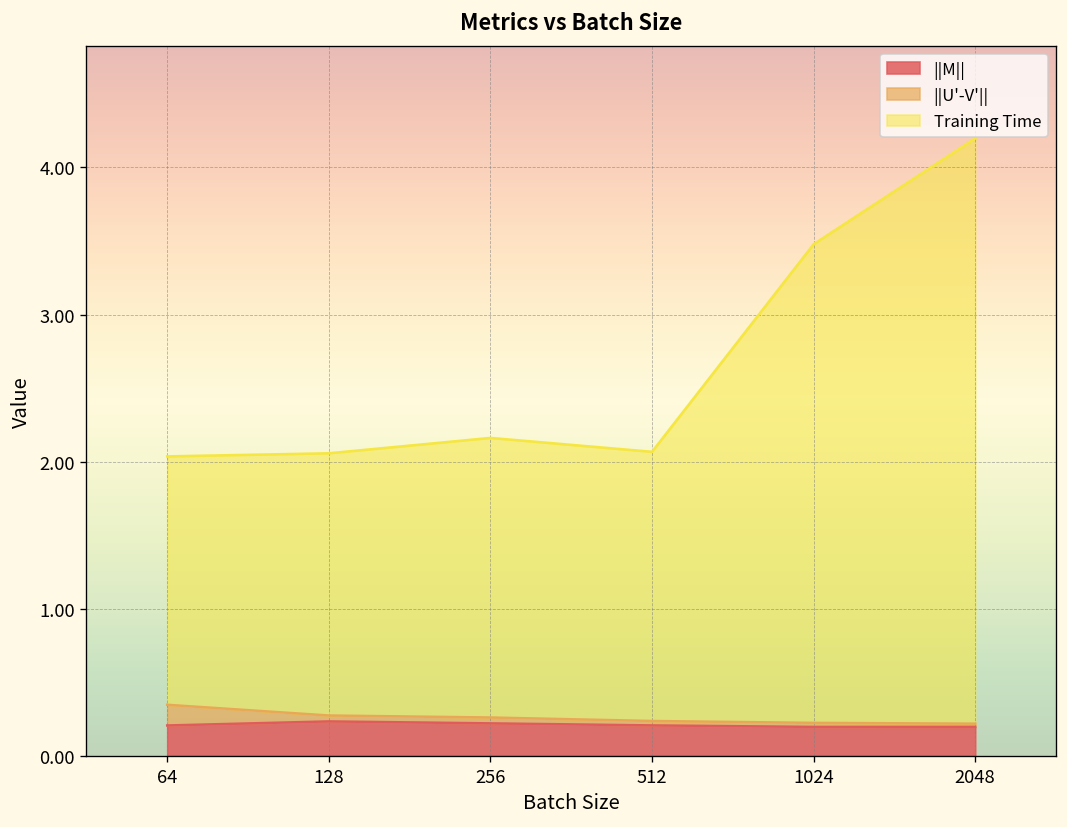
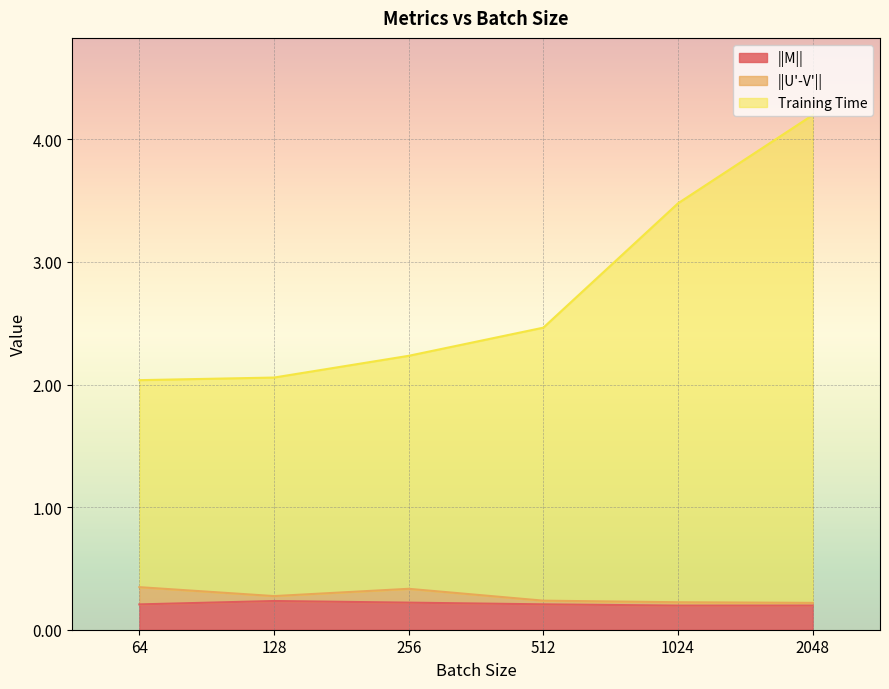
  {
    "||M||": {
      "64": 0.21,
      "128": 0.23,
      "256": 0.22,
      "512": 0.21,
      "1024": 0.20,
      "2048": 0.20
    },
    "||U'-V'||": {
      "64": 0.14,
      "128": 0.04,
-     "256": 0.04,
+     "256": 0.11,
      "512": 0.03,
      "1024": 0.03,
      "2048": 0.02
    },
    "Training Time": {
      "64": 1.69,
      "128": 1.78,
      "256": 1.90,
-     "512": 1.83,
+     "512": 2.23,
      "1024": 3.25
    }
  }
